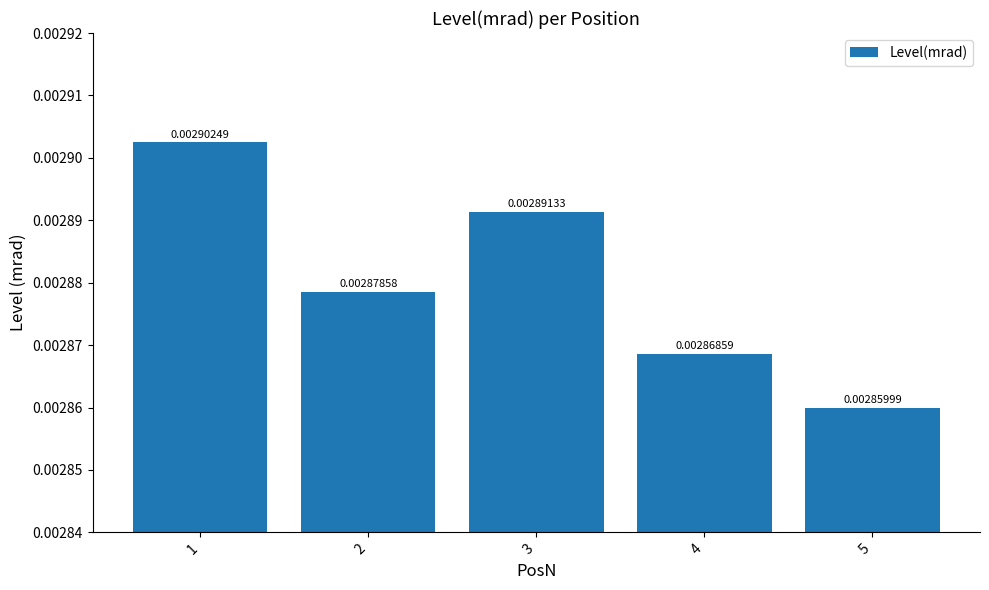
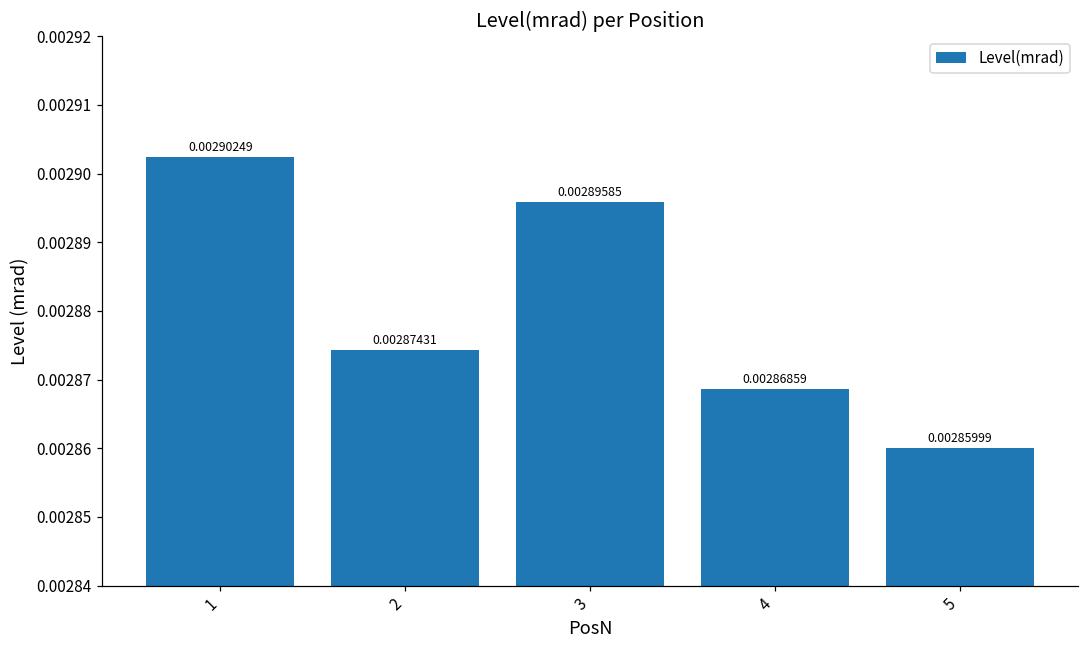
  {
    "1": 0.00290249,
-   "2": 0.00287858,
-   "3": 0.00289133,
+   "2": 0.00287431,
+   "3": 0.00289585,
    "4": 0.00286859,
    "5": 0.00285999
  }
